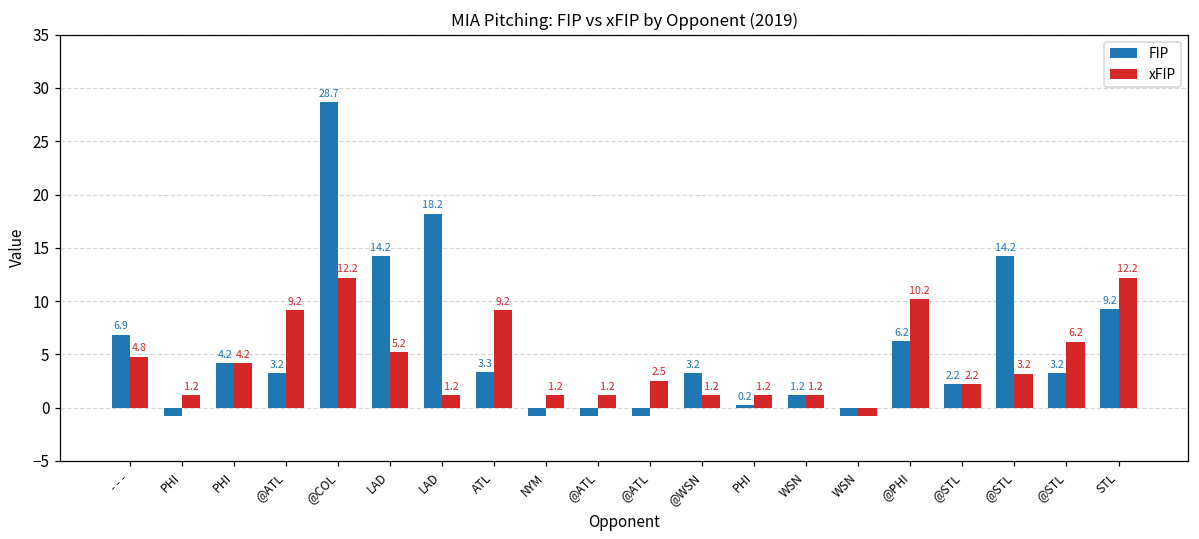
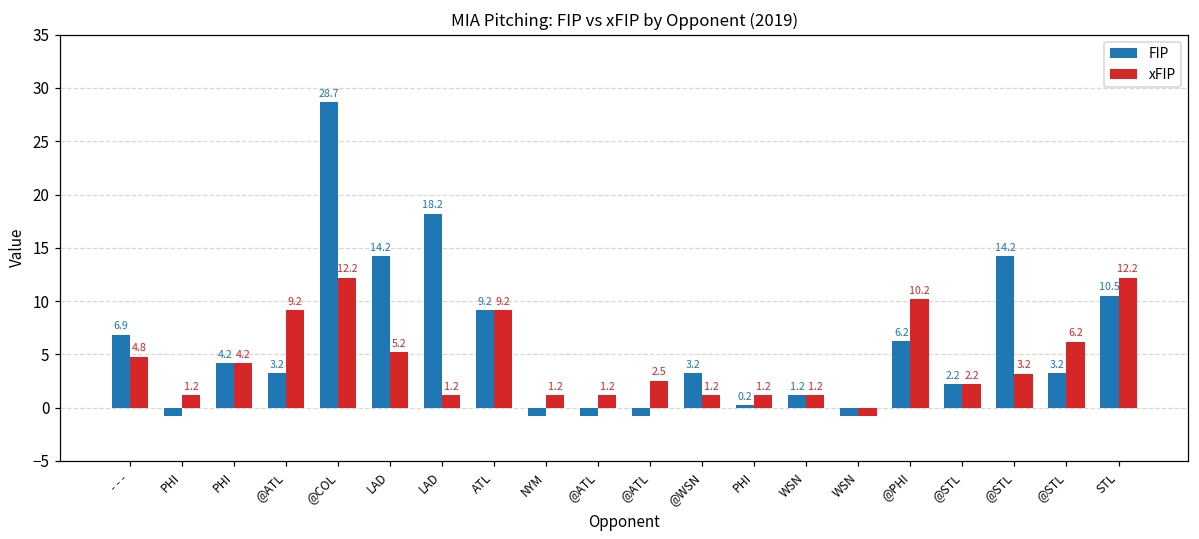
  {
    "FIP": {
      "- - -": 6.9,
      "@COL": 28.7,
-     "ATL": 3.3,
+     "ATL": 9.2,
      "@WSN": 3.2,
      "@PHI": 6.2,
-     "STL": 9.2
+     "STL": 10.5
    },
    "xFIP": {
      "- - -": 4.8,
      "@COL": 12.2,
      "ATL": 9.2,
      "NYM": 1.2,
      "@WSN": 1.2,
      "@PHI": 10.2,
      "STL": 12.2
    }
  }
